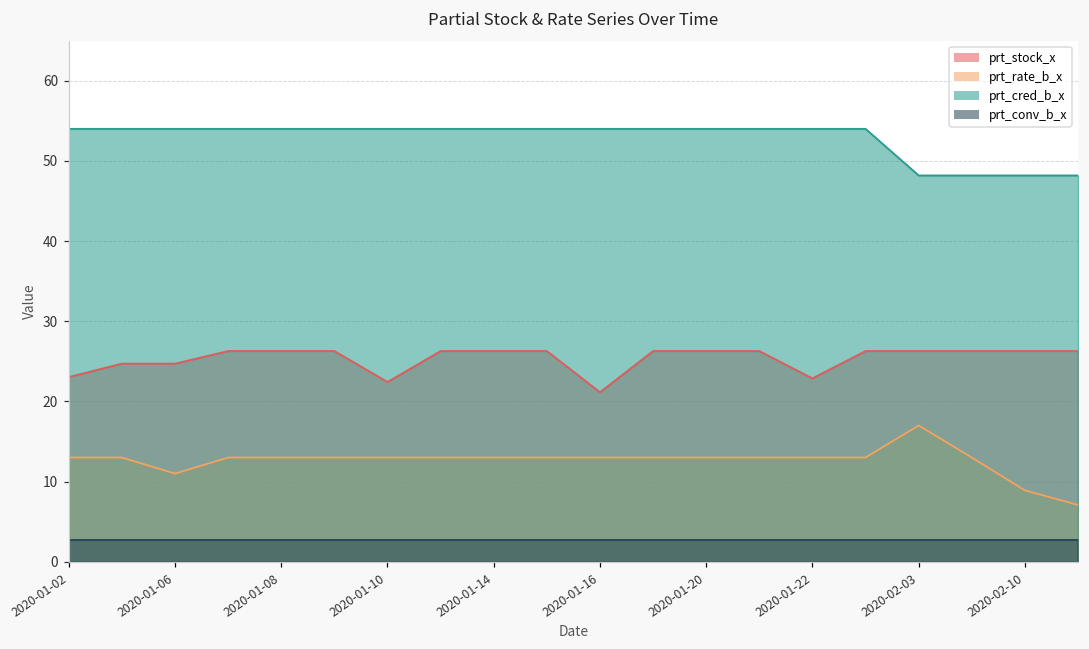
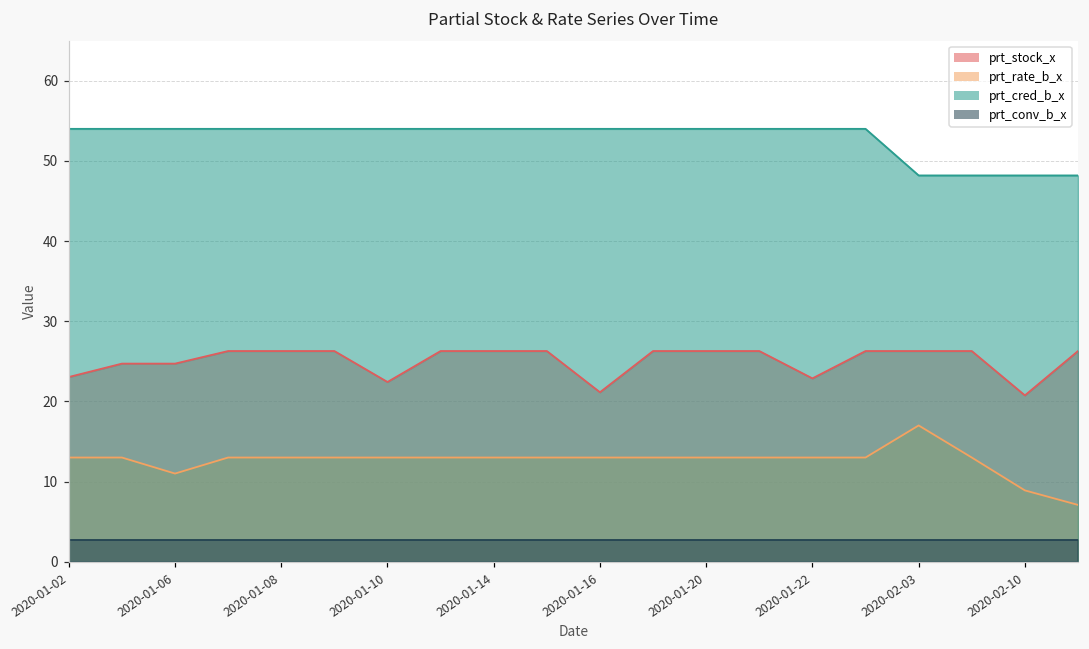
  {
    "prt_stock_x": {
      "2020-01-02": 23,
      "2020-01-06": 25,
      "2020-01-08": 26,
      "2020-01-10": 22,
      "2020-01-14": 26,
      "2020-01-16": 21,
      "2020-01-20": 26,
      "2020-01-22": 23,
      "2020-02-03": 26,
-     "2020-02-10": 26
+     "2020-02-10": 21
    },
    "prt_rate_b_x": {
      "2020-01-02": 13,
      "2020-01-06": 11,
      "2020-01-08": 13,
      "2020-01-10": 13,
      "2020-01-14": 13,
      "2020-01-16": 13,
      "2020-01-20": 13,
      "2020-01-22": 13,
      "2020-02-03": 17,
      "2020-02-10": 9
    },
    "prt_cred_b_x": {
      "2020-01-02": 54,
      "2020-01-06": 54,
      "2020-01-08": 54,
      "2020-01-10": 54,
      "2020-01-14": 54,
      "2020-01-16": 54,
      "2020-01-20": 54,
      "2020-01-22": 54,
      "2020-02-03": 48,
      "2020-02-10": 48
    },
    "prt_conv_b_x": {
      "2020-01-02": 3,
      "2020-01-06": 3,
      "2020-01-08": 3,
      "2020-01-10": 3,
      "2020-01-14": 3,
      "2020-01-16": 3,
      "2020-01-20": 3,
      "2020-01-22": 3,
      "2020-02-03": 3,
      "2020-02-10": 3
    }
  }
